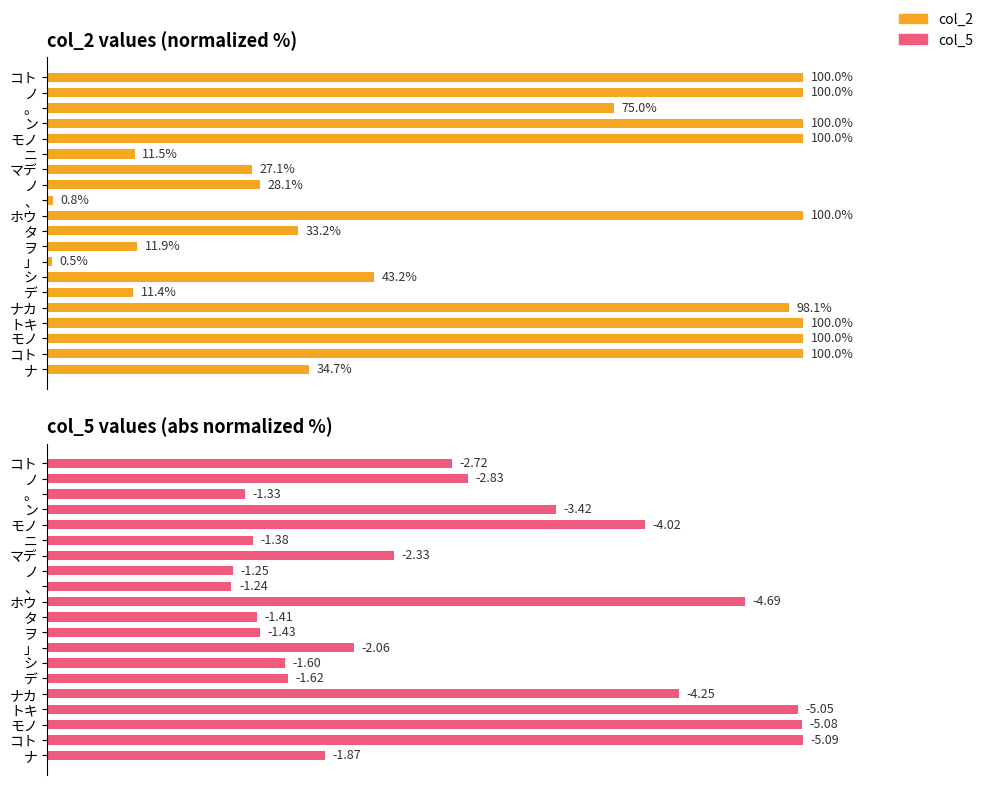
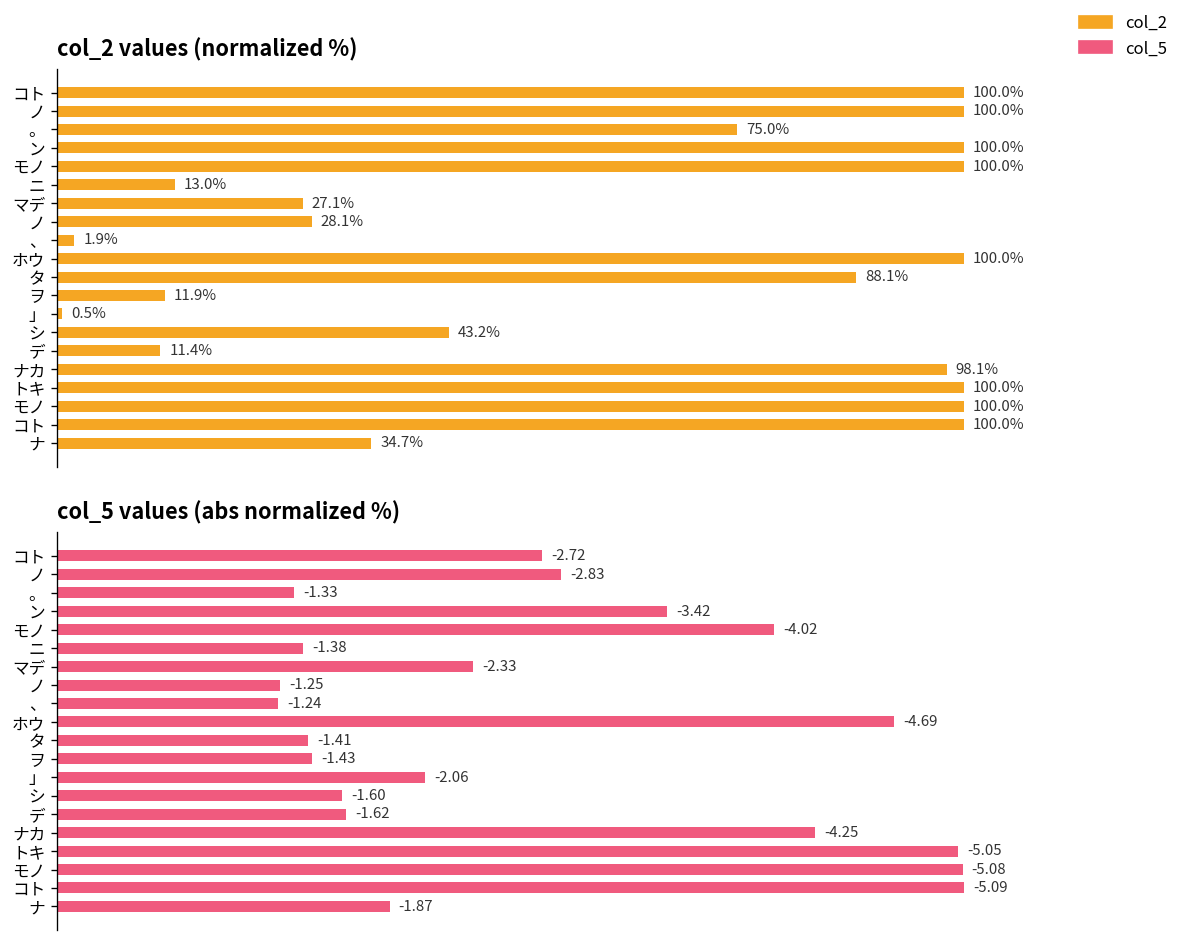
  {
    "col_2 values (normalized %)": {
      "。": "75.0%",
      "ン": "100.0%",
-     "ニ": "11.5%",
+     "ニ": "13.0%",
      "マデ": "27.1%",
-     "、": "0.8%",
+     "、": "1.9%",
      "ホウ": "100.0%",
-     "タ": "33.2%",
+     "タ": "88.1%",
      "ヲ": "11.9%",
      "」": "0.5%",
      "シ": "43.2%",
      "デ": "11.4%",
      "ナカ": "98.1%",
      "トキ": "100.0%",
      "ナ": "34.7%"
    }
  }
